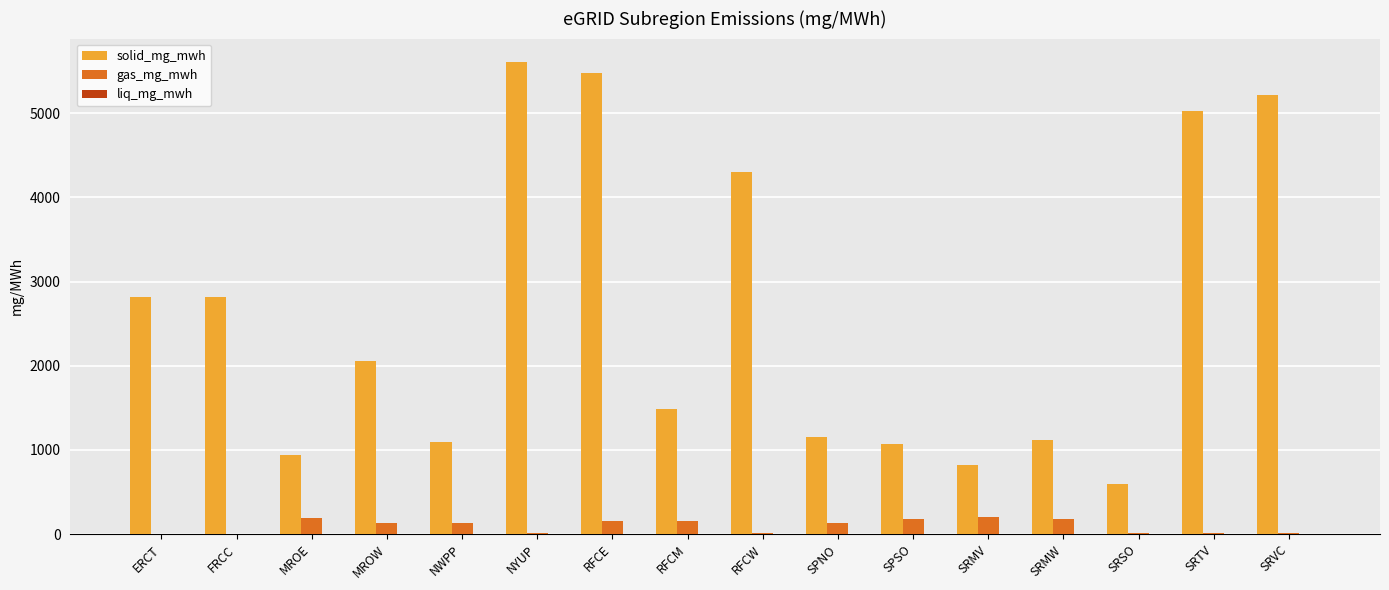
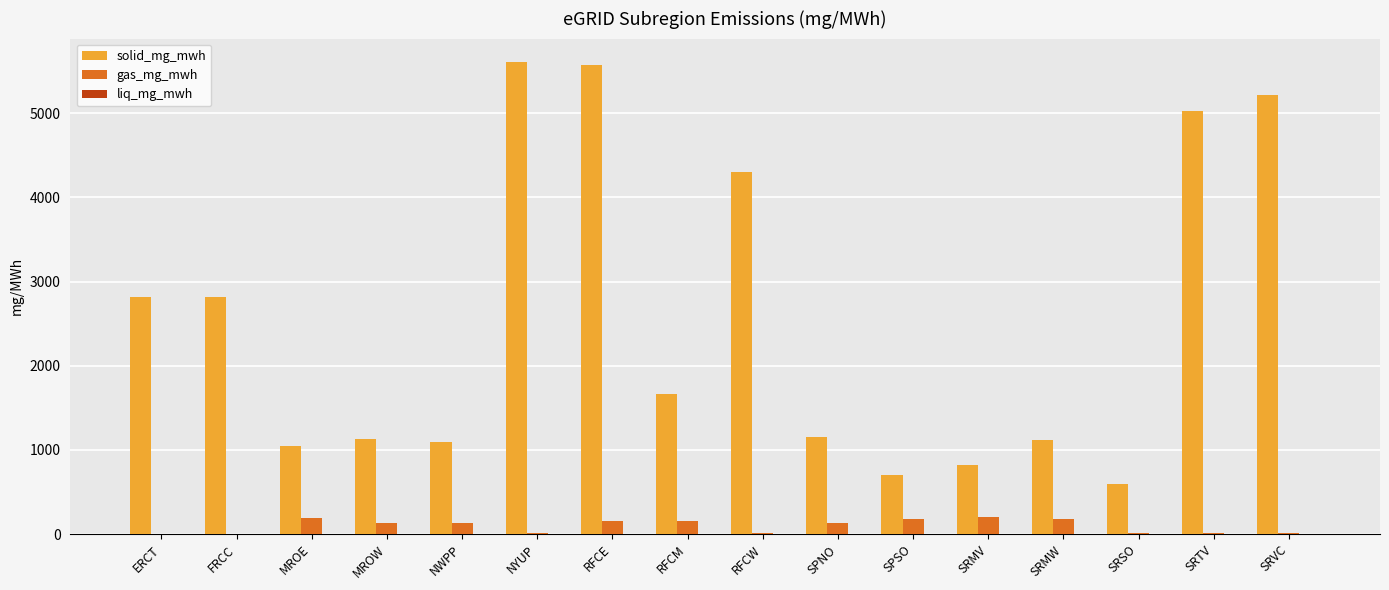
  {
    "solid_mg_mwh": {
      "ERCT": 2800,
      "FRCC": 2800,
-     "MROE": 900,
-     "MROW": 2100,
+     "MROE": 1000,
+     "MROW": 1100,
      "NWPP": 1100,
      "NYUP": 5600,
-     "RFCE": 5500,
-     "RFCM": 1500,
+     "RFCE": 5600,
+     "RFCM": 1700,
      "RFCW": 4300,
      "SPNO": 1200,
-     "SPSO": 1100,
+     "SPSO": 700,
      "SRMV": 800,
      "SRMW": 1100,
      "SRSO": 600,
      "SRTV": 5000,
      "SRVC": 5200
    }
  }
